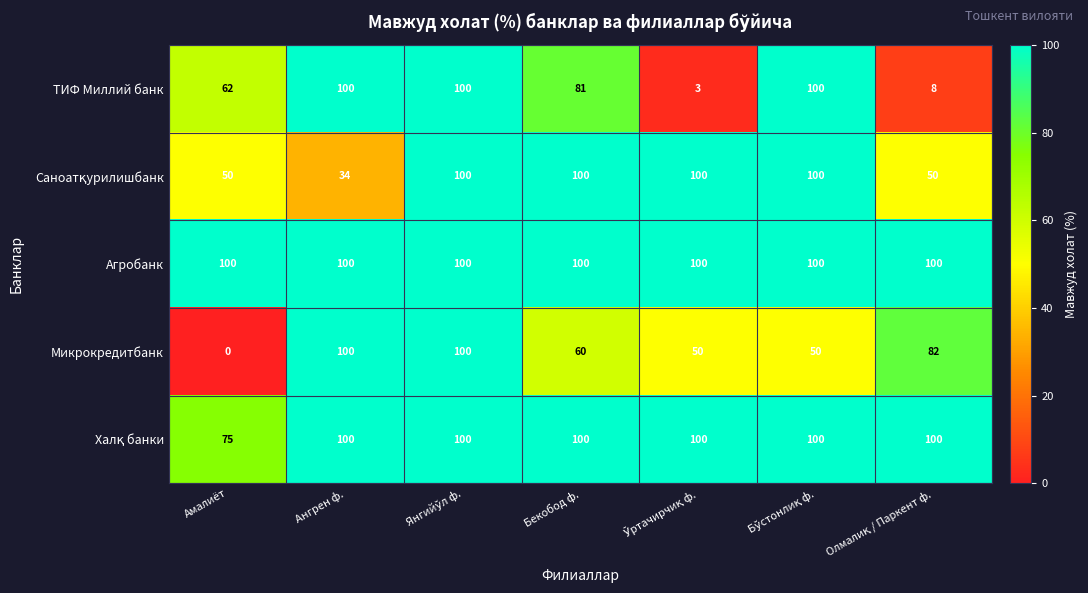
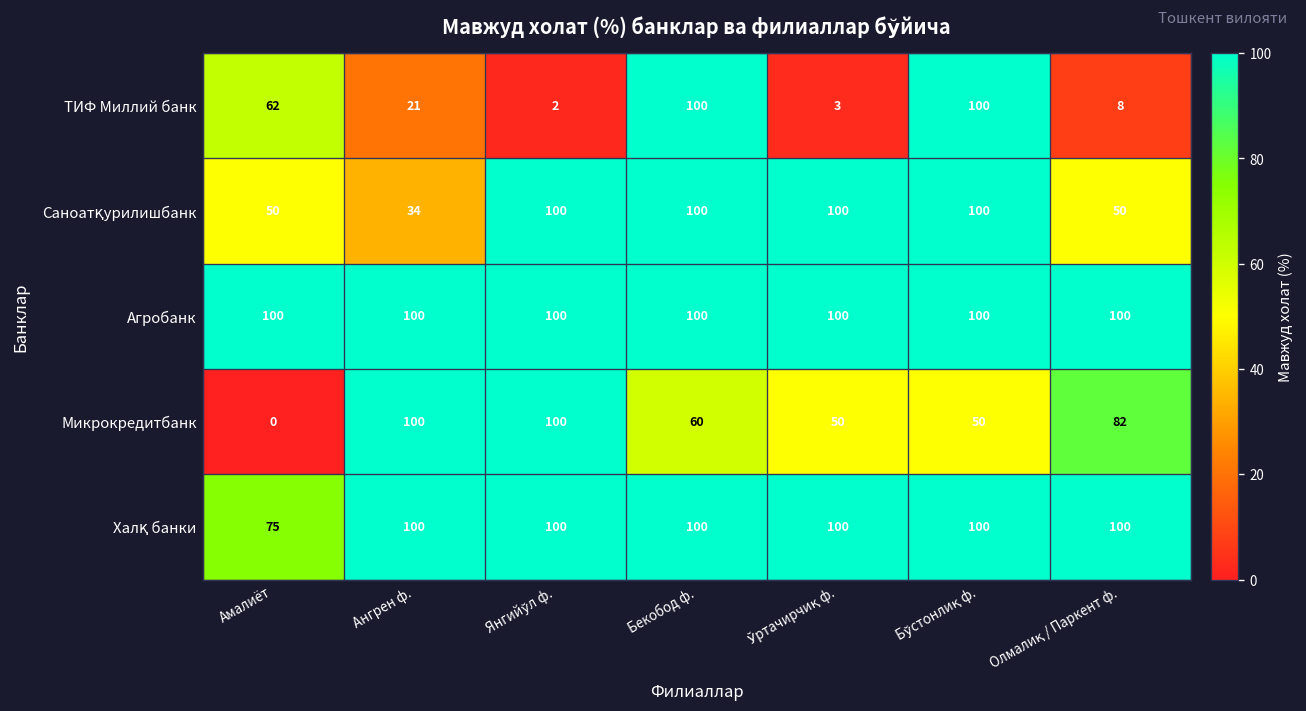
  {
    "ТИФ Миллий банк": {
      "Амалиёт": 62,
-     "Ангрен ф.": 100,
-     "Янгийўл ф.": 100,
-     "Бекобод ф.": 81,
+     "Ангрен ф.": 21,
+     "Янгийўл ф.": 2,
+     "Бекобод ф.": 100,
      "Ўртачирчиқ ф.": 3,
      "Бўстонлиқ ф.": 100,
      "Олмалиқ / Паркент ф.": 8
    },
    "Саноатқурилишбанк": {
      "Амалиёт": 50,
      "Ангрен ф.": 34,
      "Янгийўл ф.": 100,
      "Бекобод ф.": 100,
      "Ўртачирчиқ ф.": 100,
      "Бўстонлиқ ф.": 100,
      "Олмалиқ / Паркент ф.": 50
    },
    "Агробанк": {
      "Амалиёт": 100,
      "Ангрен ф.": 100,
      "Янгийўл ф.": 100,
      "Бекобод ф.": 100,
      "Ўртачирчиқ ф.": 100,
      "Бўстонлиқ ф.": 100,
      "Олмалиқ / Паркент ф.": 100
    },
    "Микрокредитбанк": {
      "Амалиёт": 0,
      "Ангрен ф.": 100,
      "Янгийўл ф.": 100,
      "Бекобод ф.": 60,
      "Ўртачирчиқ ф.": 50,
      "Бўстонлиқ ф.": 50,
      "Олмалиқ / Паркент ф.": 82
    },
    "Халқ банки": {
      "Амалиёт": 75,
      "Ангрен ф.": 100,
      "Янгийўл ф.": 100,
      "Бекобод ф.": 100,
      "Ўртачирчиқ ф.": 100,
      "Бўстонлиқ ф.": 100,
      "Олмалиқ / Паркент ф.": 100
    }
  }
